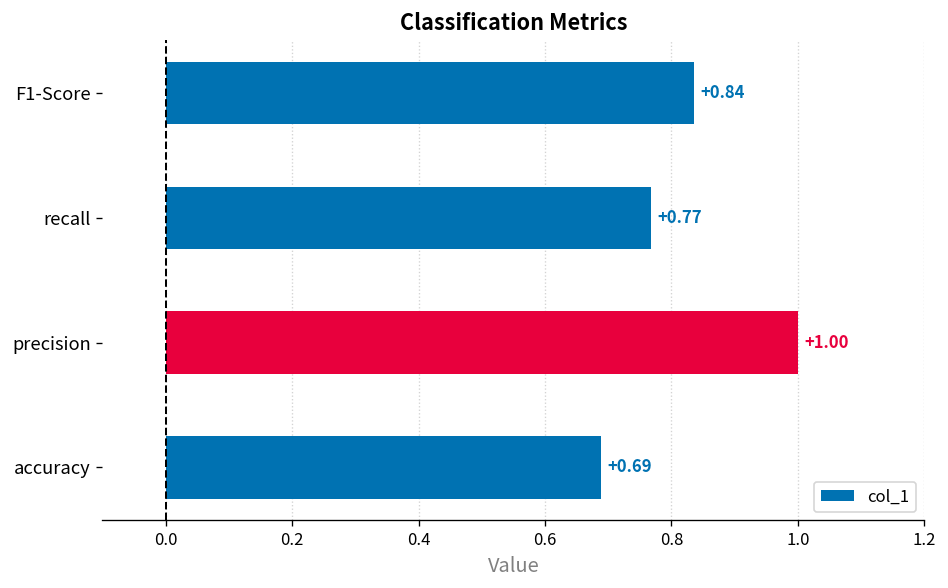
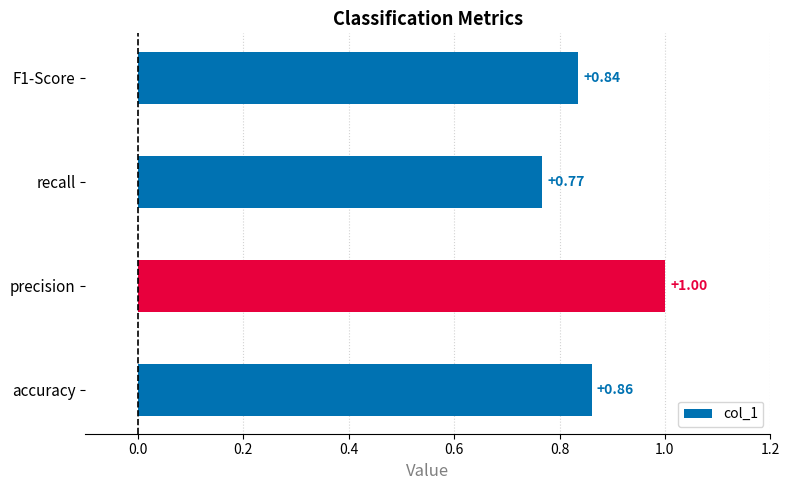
  {
    "F1-Score": "+0.84",
    "recall": "+0.77",
    "precision": "+1.00",
-   "accuracy": "+0.69"
+   "accuracy": "+0.86"
  }
